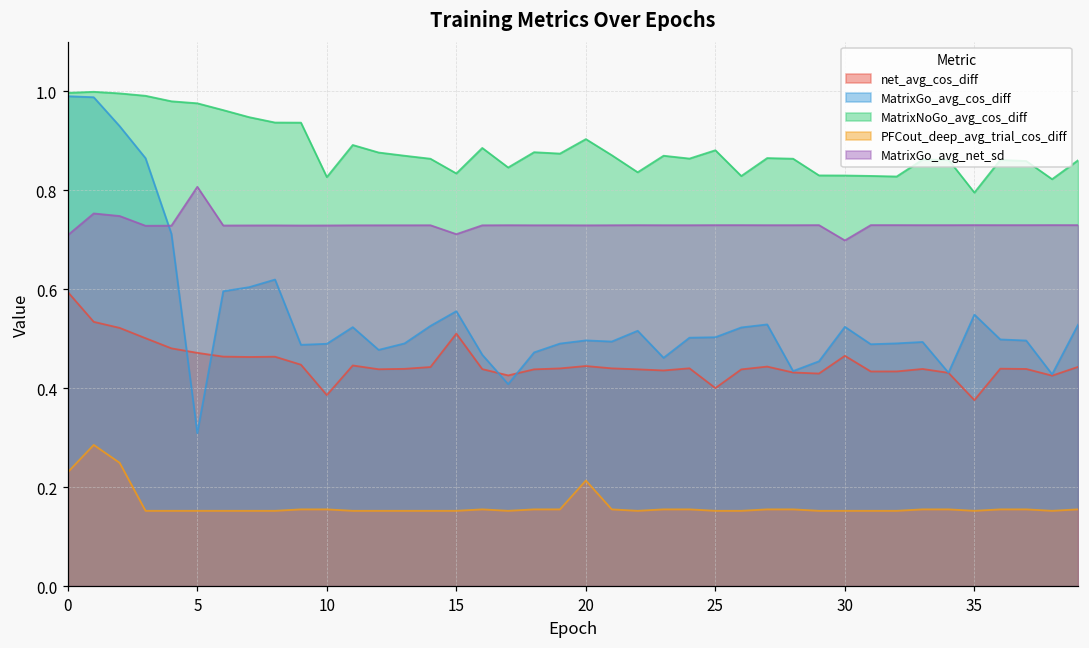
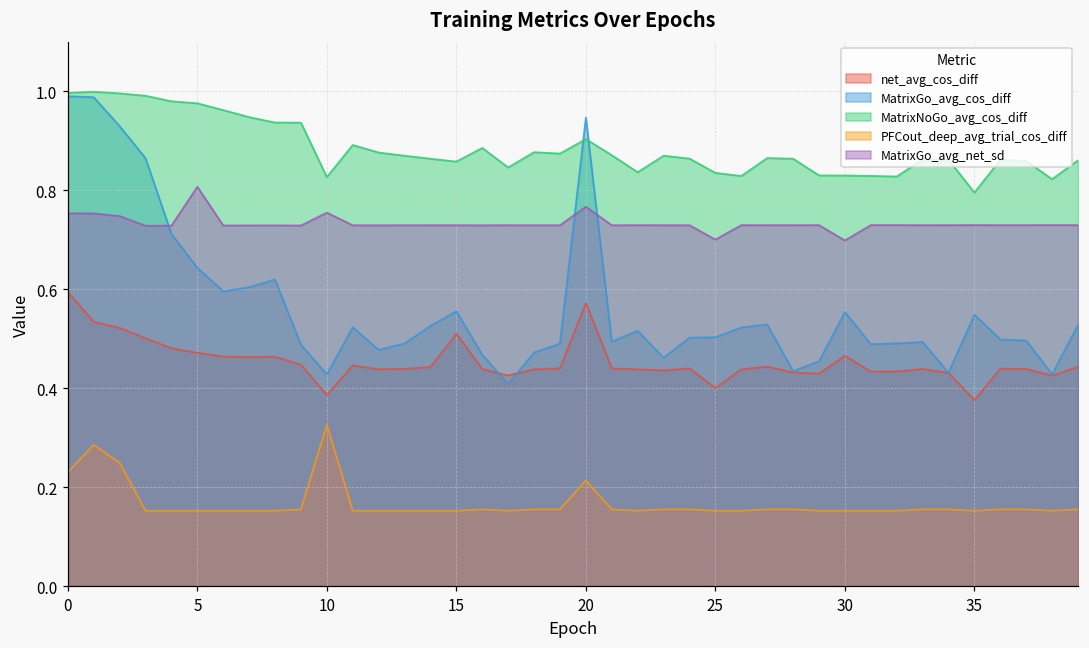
  {
    "net_avg_cos_diff": {
      "0": 0.59,
      "5": 0.47,
      "10": 0.39,
      "15": 0.51,
-     "20": 0.44,
+     "20": 0.57,
      "25": 0.40,
      "30": 0.47,
      "35": 0.38
    },
    "MatrixGo_avg_cos_diff": {
      "0": 0.99,
-     "5": 0.31,
-     "10": 0.49,
+     "5": 0.64,
+     "10": 0.43,
      "15": 0.56,
-     "20": 0.50,
+     "20": 0.95,
      "25": 0.50,
-     "30": 0.52,
+     "30": 0.55,
      "35": 0.55
    },
    "MatrixNoGo_avg_cos_diff": {
      "0": 1.00,
      "5": 0.98,
      "10": 0.83,
-     "15": 0.83,
+     "15": 0.86,
      "20": 0.90,
-     "25": 0.88,
+     "25": 0.84,
      "30": 0.83,
      "35": 0.80
    },
    "PFCout_deep_avg_trial_cos_diff": {
      "0": 0.23,
      "5": 0.15,
-     "10": 0.16,
+     "10": 0.33,
      "15": 0.15,
      "20": 0.21,
      "25": 0.15,
      "30": 0.15,
      "35": 0.15
    },
    "MatrixGo_avg_net_sd": {
-     "0": 0.71,
+     "0": 0.75,
      "5": 0.81,
-     "10": 0.73,
-     "15": 0.71,
-     "20": 0.73,
-     "25": 0.73,
+     "10": 0.75,
+     "15": 0.73,
+     "20": 0.77,
+     "25": 0.70,
      "30": 0.70,
      "35": 0.73
    }
  }
